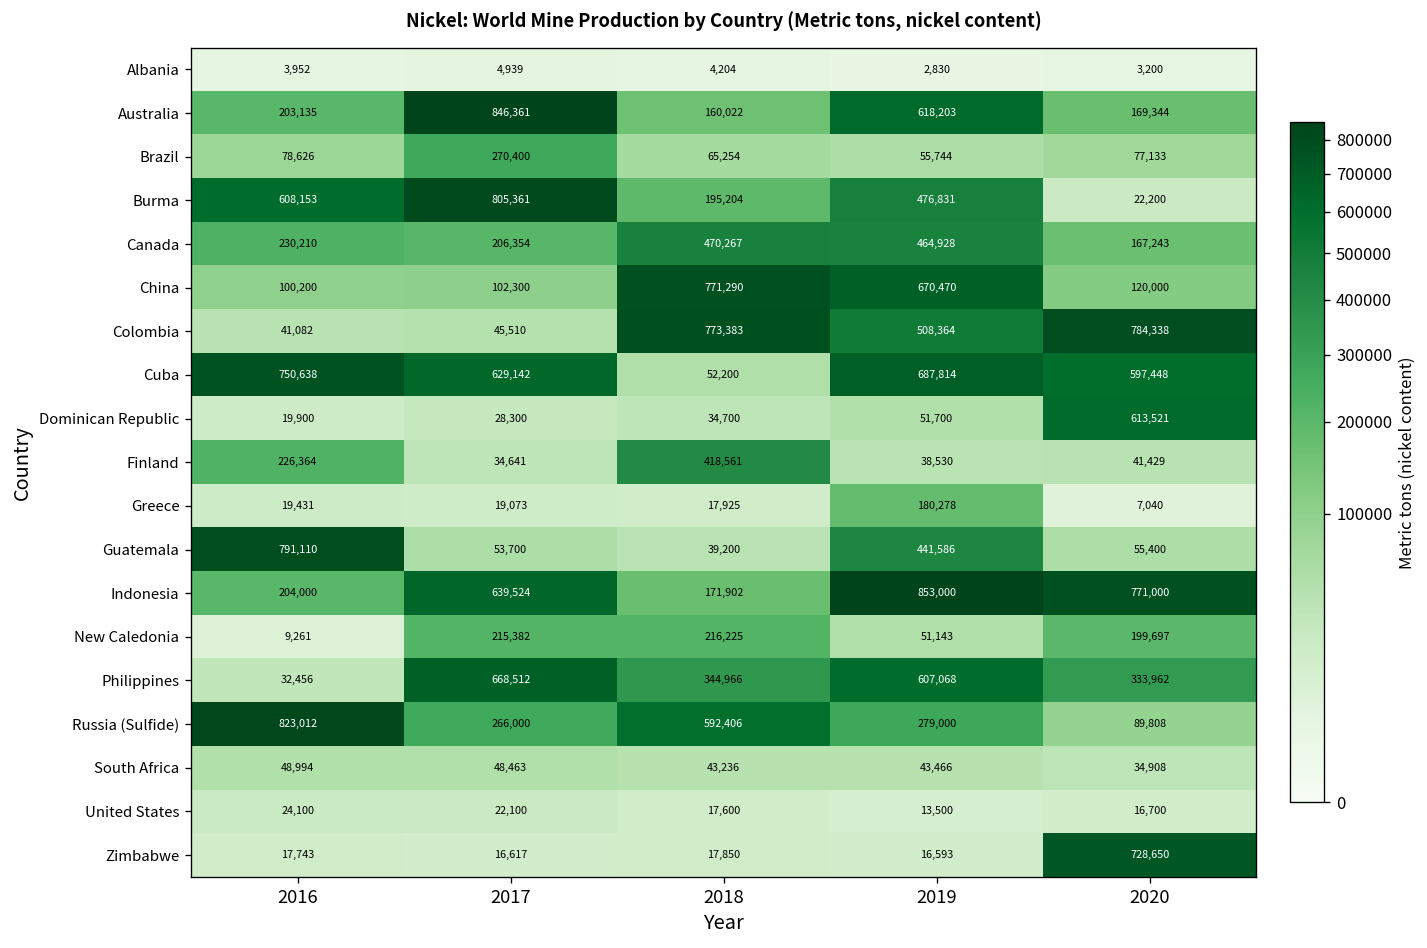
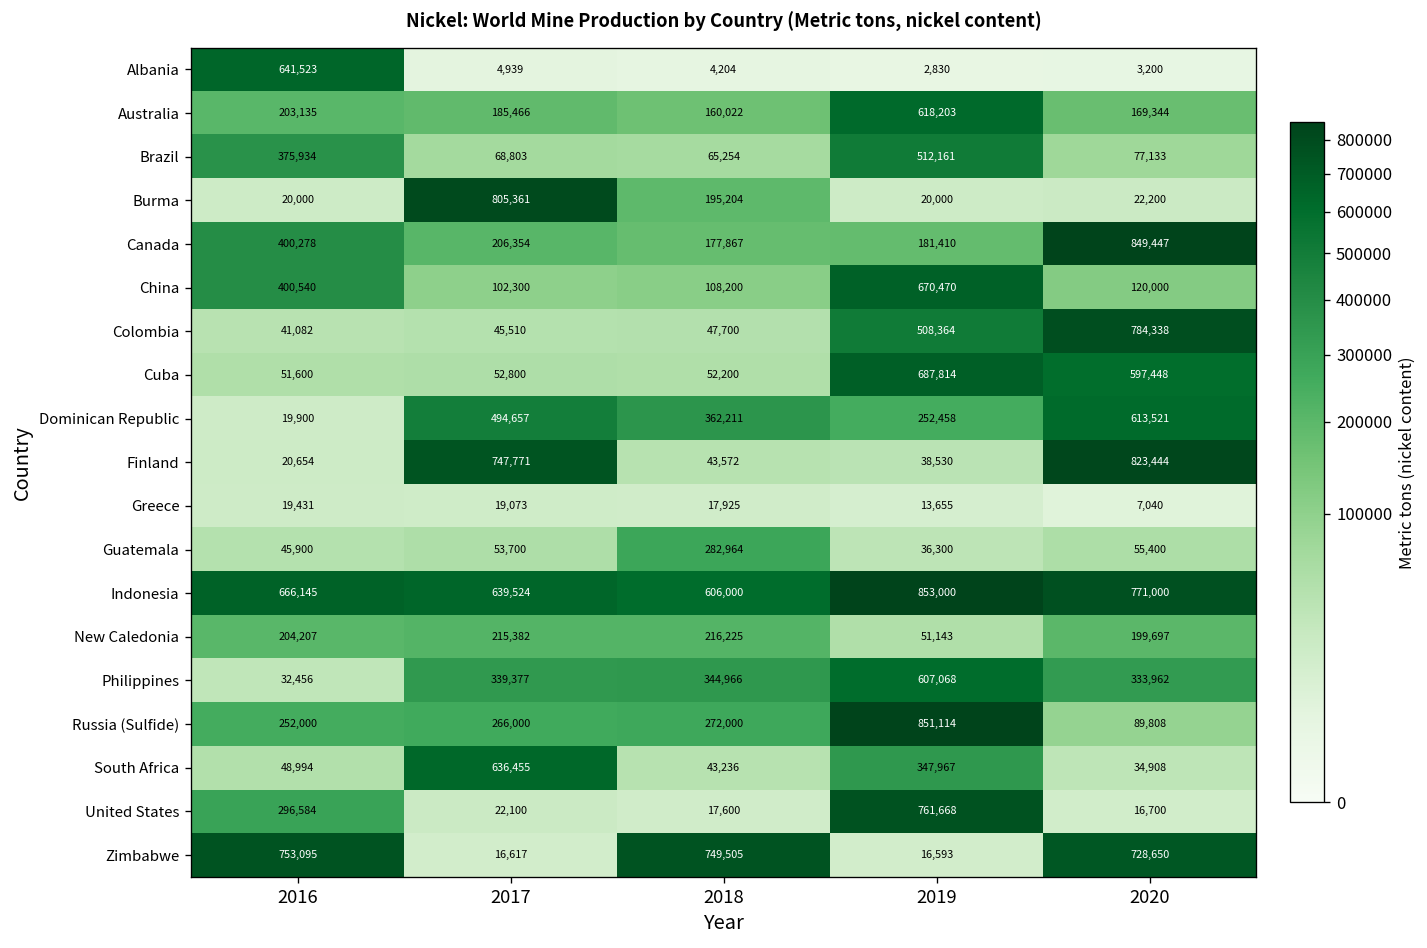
  {
    "Albania": {
-     "2016": "3,952",
+     "2016": "641,523",
      "2017": "4,939",
      "2018": "4,204",
      "2019": "2,830",
      "2020": "3,200"
    },
    "Australia": {
      "2016": "203,135",
-     "2017": "846,361",
+     "2017": "185,466",
      "2018": "160,022",
      "2019": "618,203",
      "2020": "169,344"
    },
    "Brazil": {
-     "2016": "78,626",
-     "2017": "270,400",
+     "2016": "375,934",
+     "2017": "68,803",
      "2018": "65,254",
-     "2019": "55,744",
+     "2019": "512,161",
      "2020": "77,133"
    },
    "Burma": {
-     "2016": "608,153",
+     "2016": "20,000",
      "2017": "805,361",
      "2018": "195,204",
-     "2019": "476,831",
+     "2019": "20,000",
      "2020": "22,200"
    },
    "Canada": {
-     "2016": "230,210",
+     "2016": "400,278",
      "2017": "206,354",
-     "2018": "470,267",
-     "2019": "464,928",
-     "2020": "167,243"
+     "2018": "177,867",
+     "2019": "181,410",
+     "2020": "849,447"
    },
    "China": {
-     "2016": "100,200",
+     "2016": "400,540",
      "2017": "102,300",
-     "2018": "771,290",
+     "2018": "108,200",
      "2019": "670,470",
      "2020": "120,000"
    },
    "Colombia": {
      "2016": "41,082",
      "2017": "45,510",
-     "2018": "773,383",
+     "2018": "47,700",
      "2019": "508,364",
      "2020": "784,338"
    },
    "Cuba": {
-     "2016": "750,638",
-     "2017": "629,142",
+     "2016": "51,600",
+     "2017": "52,800",
      "2018": "52,200",
      "2019": "687,814",
      "2020": "597,448"
    },
    "Dominican Republic": {
      "2016": "19,900",
-     "2017": "28,300",
-     "2018": "34,700",
-     "2019": "51,700",
+     "2017": "494,657",
+     "2018": "362,211",
+     "2019": "252,458",
      "2020": "613,521"
    },
    "Finland": {
-     "2016": "226,364",
-     "2017": "34,641",
-     "2018": "418,561",
+     "2016": "20,654",
+     "2017": "747,771",
+     "2018": "43,572",
      "2019": "38,530",
-     "2020": "41,429"
+     "2020": "823,444"
    },
    "Greece": {
      "2016": "19,431",
      "2017": "19,073",
      "2018": "17,925",
-     "2019": "180,278",
+     "2019": "13,655",
      "2020": "7,040"
    },
    "Guatemala": {
-     "2016": "791,110",
+     "2016": "45,900",
      "2017": "53,700",
-     "2018": "39,200",
-     "2019": "441,586",
+     "2018": "282,964",
+     "2019": "36,300",
      "2020": "55,400"
    },
    "Indonesia": {
-     "2016": "204,000",
+     "2016": "666,145",
      "2017": "639,524",
-     "2018": "171,902",
+     "2018": "606,000",
      "2019": "853,000",
      "2020": "771,000"
    },
    "New Caledonia": {
-     "2016": "9,261",
+     "2016": "204,207",
      "2017": "215,382",
      "2018": "216,225",
      "2019": "51,143",
      "2020": "199,697"
    },
    "Philippines": {
      "2016": "32,456",
-     "2017": "668,512",
+     "2017": "339,377",
      "2018": "344,966",
      "2019": "607,068",
      "2020": "333,962"
    },
    "Russia (Sulfide)": {
-     "2016": "823,012",
+     "2016": "252,000",
      "2017": "266,000",
-     "2018": "592,406",
-     "2019": "279,000",
+     "2018": "272,000",
+     "2019": "851,114",
      "2020": "89,808"
    },
    "South Africa": {
      "2016": "48,994",
-     "2017": "48,463",
+     "2017": "636,455",
      "2018": "43,236",
-     "2019": "43,466",
+     "2019": "347,967",
      "2020": "34,908"
    },
    "United States": {
-     "2016": "24,100",
+     "2016": "296,584",
      "2017": "22,100",
      "2018": "17,600",
-     "2019": "13,500",
+     "2019": "761,668",
      "2020": "16,700"
    },
    "Zimbabwe": {
-     "2016": "17,743",
+     "2016": "753,095",
      "2017": "16,617",
-     "2018": "17,850",
+     "2018": "749,505",
      "2019": "16,593",
      "2020": "728,650"
    }
  }
